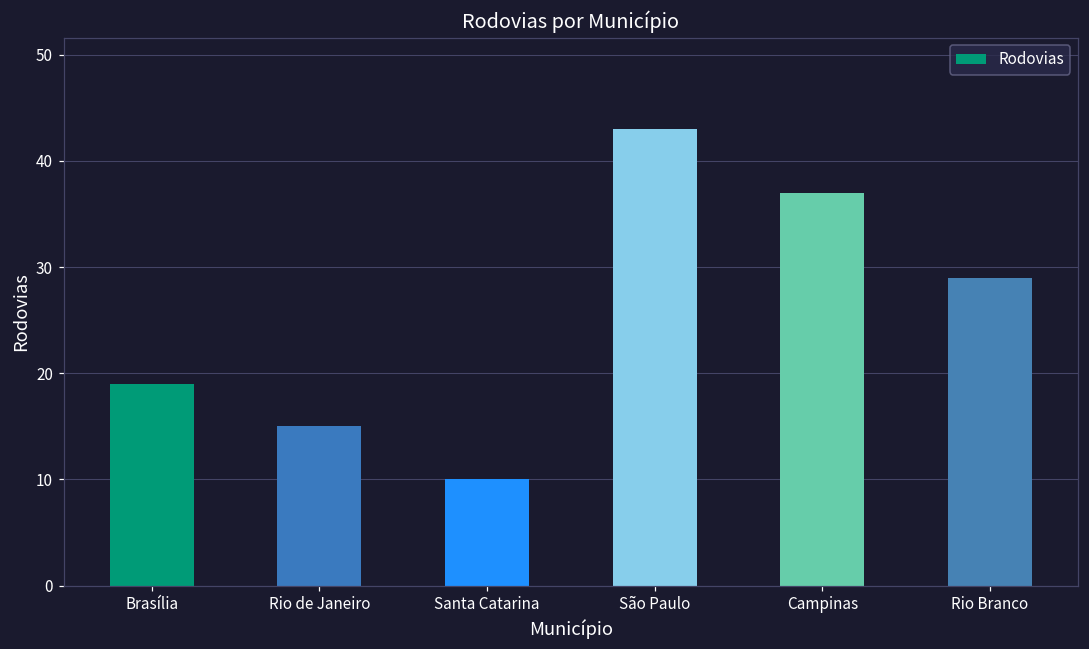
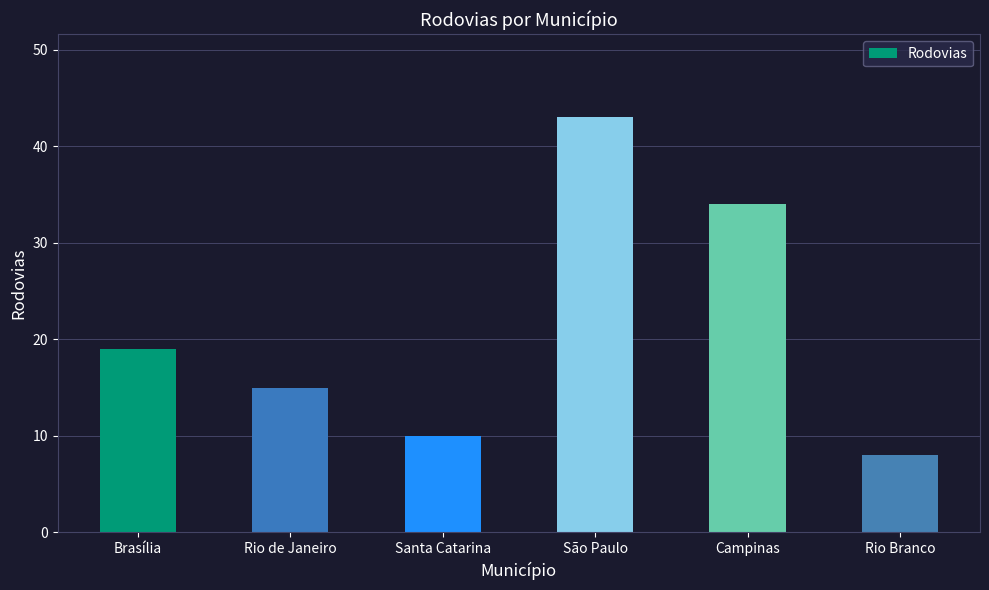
  {
    "Brasília": 19,
    "Rio de Janeiro": 15,
    "Santa Catarina": 10,
    "São Paulo": 43,
-   "Campinas": 37,
-   "Rio Branco": 29
+   "Campinas": 34,
+   "Rio Branco": 8
  }
